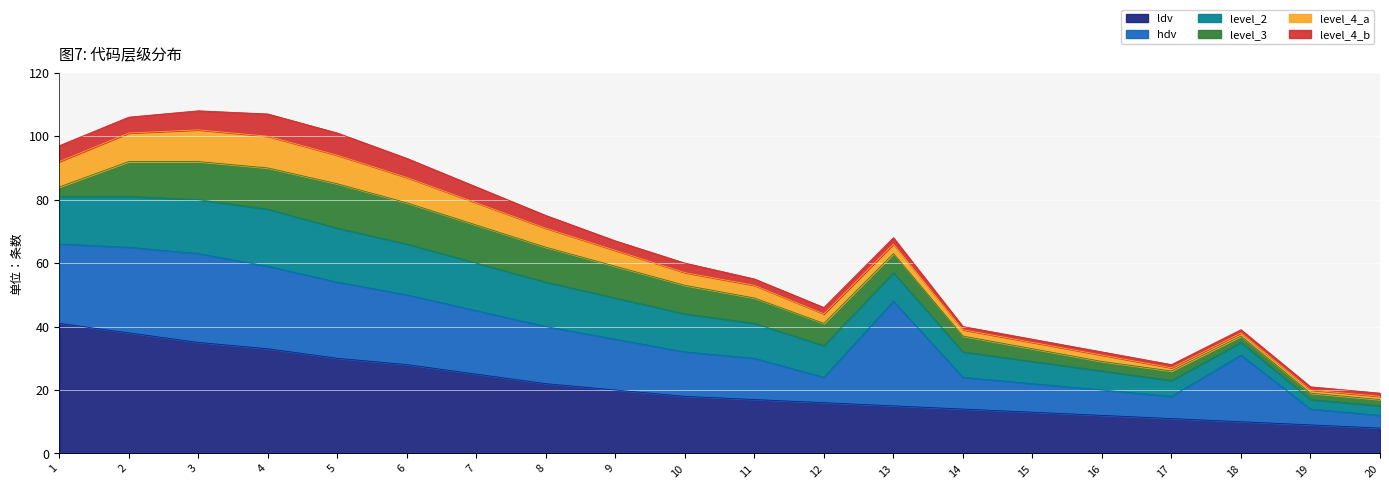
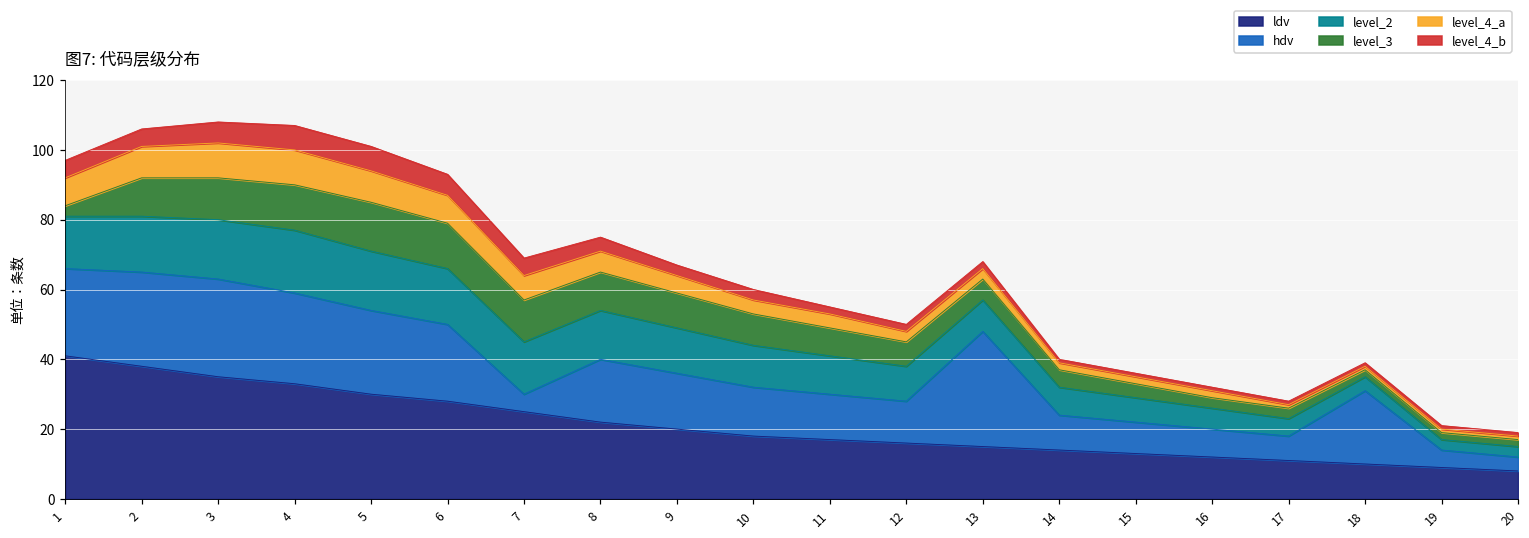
  {
    "ldv": {
      "1": 41,
      "2": 38,
      "3": 35,
      "4": 33,
      "5": 30,
      "6": 28,
      "7": 25,
      "8": 22,
      "9": 20,
      "10": 18,
      "11": 17,
      "12": 16,
      "13": 15,
      "14": 14,
      "15": 13,
      "16": 12,
      "17": 11,
      "18": 10,
      "19": 9,
      "20": 8
    },
    "hdv": {
      "1": 25,
      "2": 27,
      "3": 28,
      "4": 26,
      "5": 24,
      "6": 22,
-     "7": 20,
+     "7": 5,
      "8": 18,
      "9": 16,
      "10": 14,
      "11": 13,
-     "12": 8,
+     "12": 12,
      "13": 33,
      "14": 10,
      "15": 9,
      "16": 8,
      "17": 7,
      "18": 21,
      "19": 5,
      "20": 4
    },
    "level_2": {
      "1": 15,
      "2": 16,
      "3": 17,
      "4": 18,
      "5": 17,
      "6": 16,
      "7": 15,
      "8": 14,
      "9": 13,
      "10": 12,
      "11": 11,
      "12": 10,
      "13": 9,
      "14": 8,
      "15": 7,
      "16": 6,
      "17": 5,
      "18": 4,
      "19": 3,
      "20": 3
    },
    "level_3": {
      "1": 3,
      "2": 11,
      "3": 12,
      "4": 13,
      "5": 14,
      "6": 13,
      "7": 12,
      "8": 11,
      "9": 10,
      "10": 9,
      "11": 8,
      "12": 7,
      "13": 6,
      "14": 5,
      "15": 4,
      "16": 3,
      "17": 3,
      "18": 2,
      "19": 2,
      "20": 2
    },
    "level_4_a": {
      "1": 8,
      "2": 9,
      "3": 10,
      "4": 10,
      "5": 9,
      "6": 8,
      "7": 7,
      "8": 6,
      "9": 5,
      "10": 4,
      "11": 4,
      "12": 3,
      "13": 3,
      "14": 2,
      "15": 2,
      "16": 2,
      "17": 1,
      "18": 1,
      "19": 1,
      "20": 1
    },
    "level_4_b": {
      "1": 5,
      "2": 5,
      "3": 6,
      "4": 7,
      "5": 7,
      "6": 6,
      "7": 5,
      "8": 4,
      "9": 3,
      "10": 3,
      "11": 2,
      "12": 2,
      "13": 2,
      "14": 1,
      "15": 1,
      "16": 1,
      "17": 1,
      "18": 1,
      "19": 1,
      "20": 1
    }
  }
